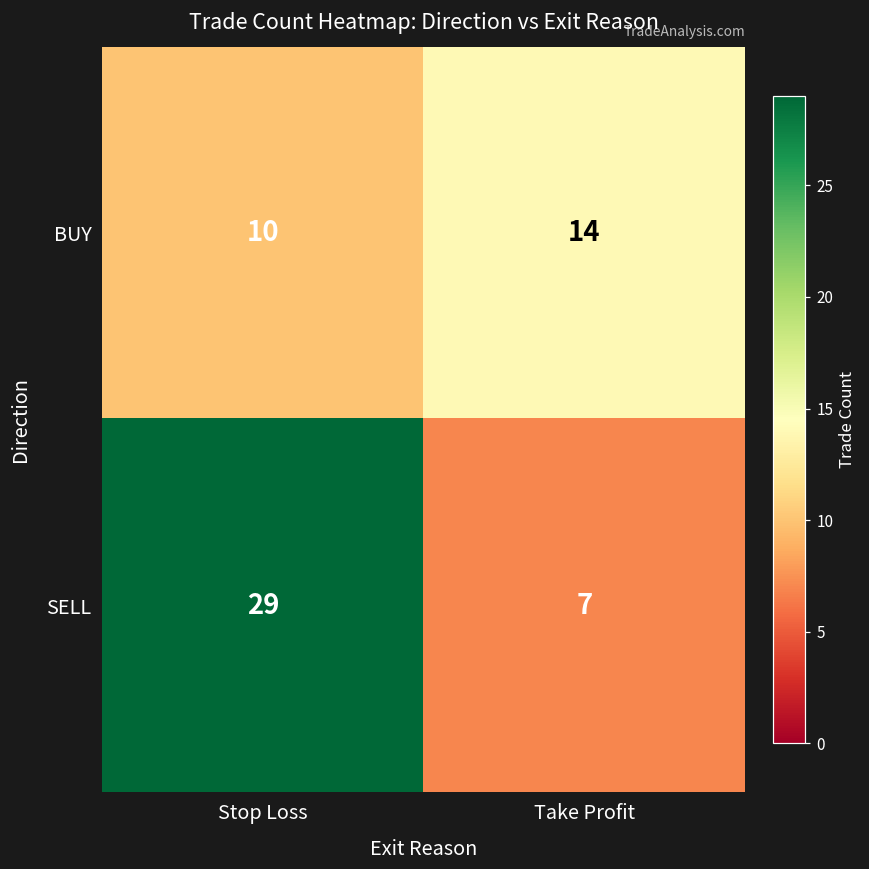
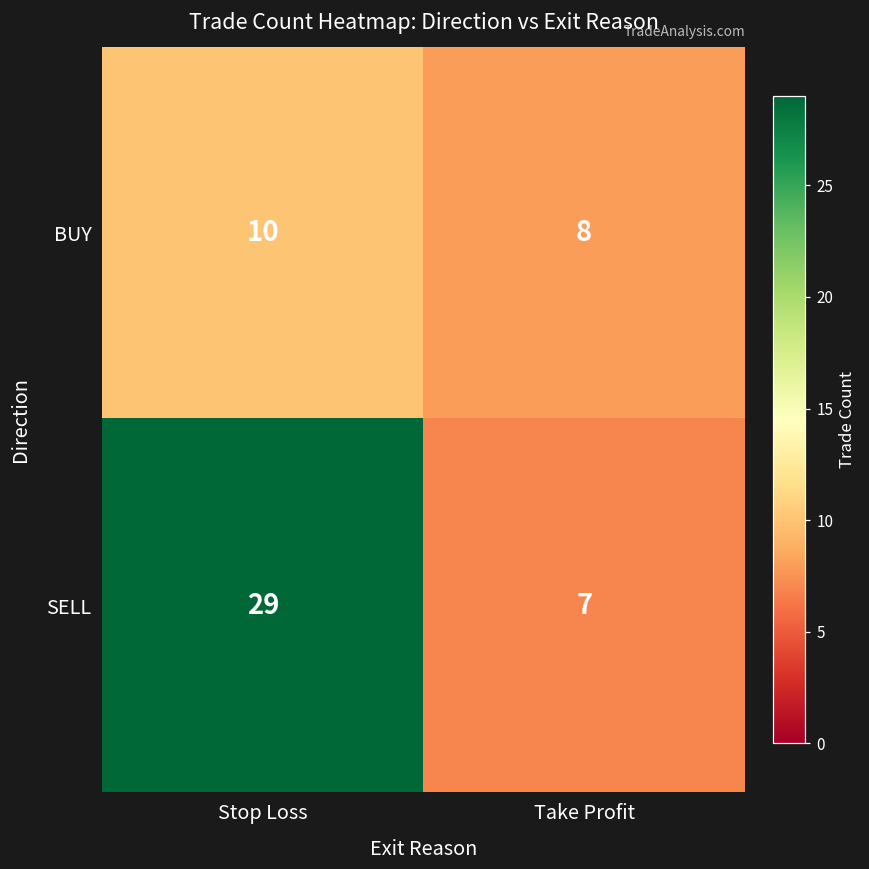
  {
    "BUY": {
      "Stop Loss": 10,
-     "Take Profit": 14
+     "Take Profit": 8
    },
    "SELL": {
      "Stop Loss": 29,
      "Take Profit": 7
    }
  }
